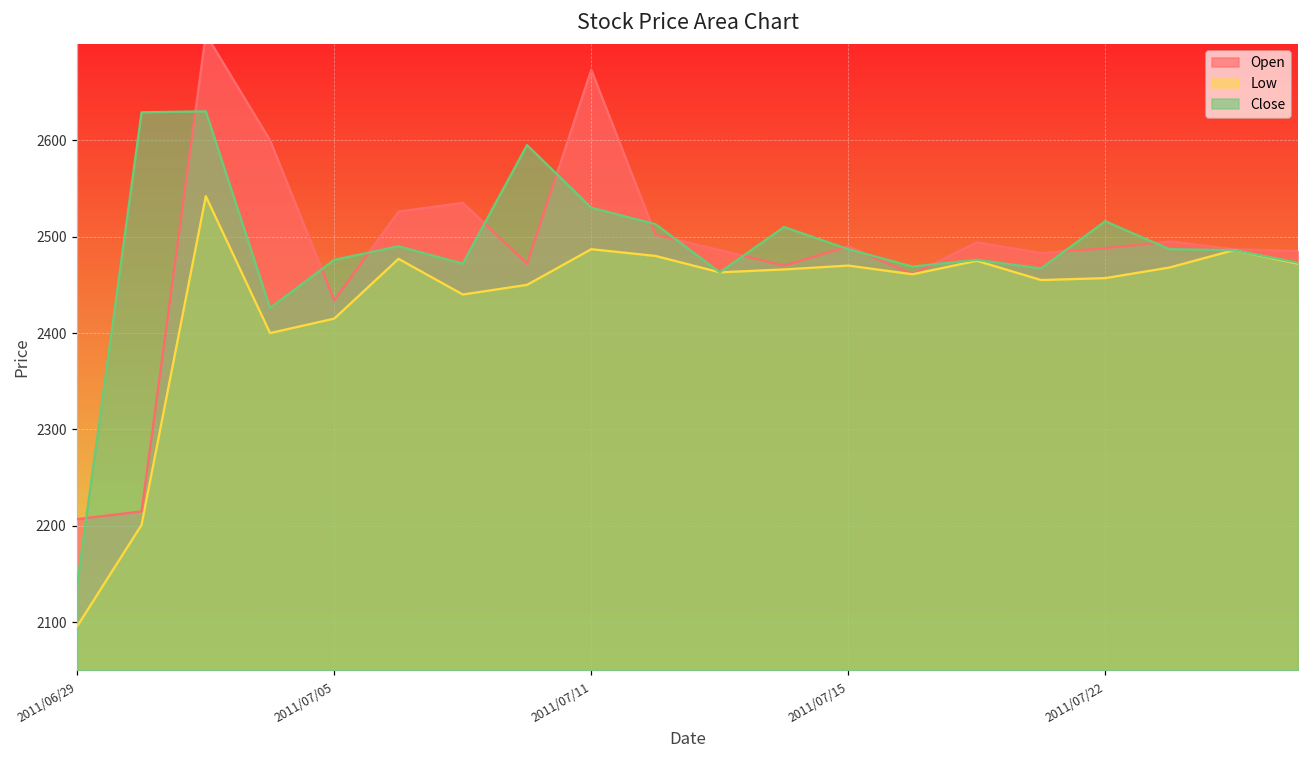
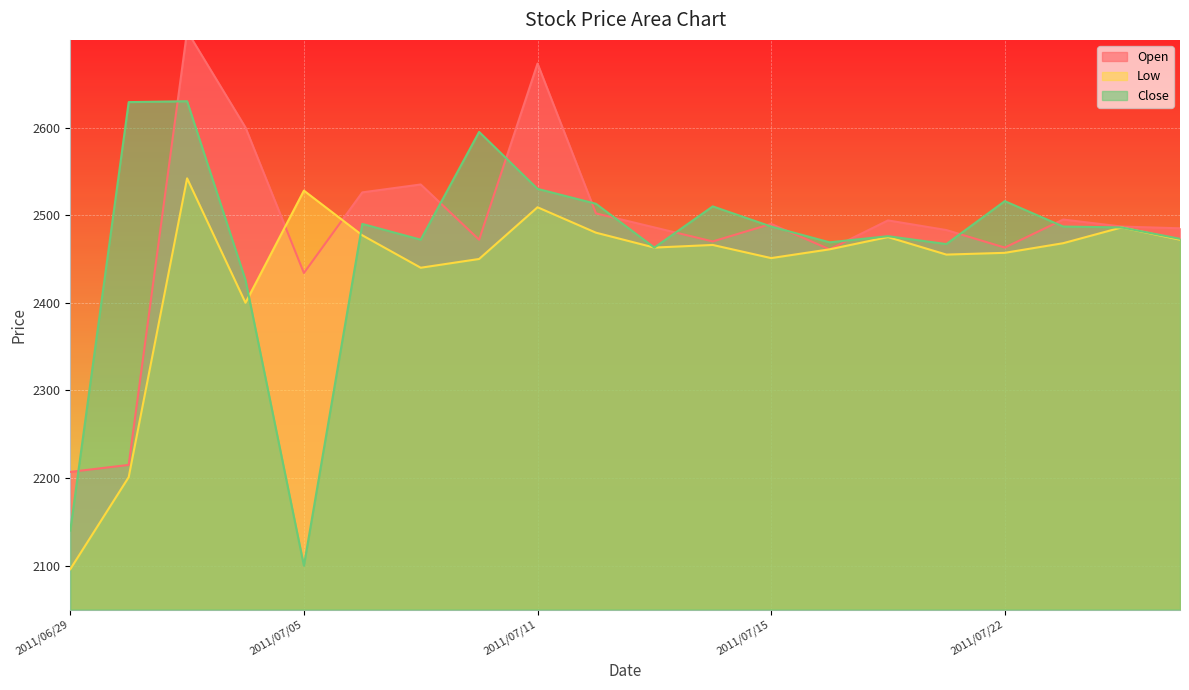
  {
    "Open": {
      "2011/06/29": 2210,
      "2011/07/05": 2430,
      "2011/07/11": 2670,
      "2011/07/15": 2490,
-     "2011/07/22": 2490
+     "2011/07/22": 2460
    },
    "Low": {
      "2011/06/29": 2100,
-     "2011/07/05": 2420,
-     "2011/07/11": 2490,
-     "2011/07/15": 2470,
+     "2011/07/05": 2530,
+     "2011/07/11": 2510,
+     "2011/07/15": 2450,
      "2011/07/22": 2460
    },
    "Close": {
      "2011/06/29": 2140,
-     "2011/07/05": 2480,
+     "2011/07/05": 2100,
      "2011/07/11": 2530,
      "2011/07/15": 2490,
      "2011/07/22": 2520
    }
  }
